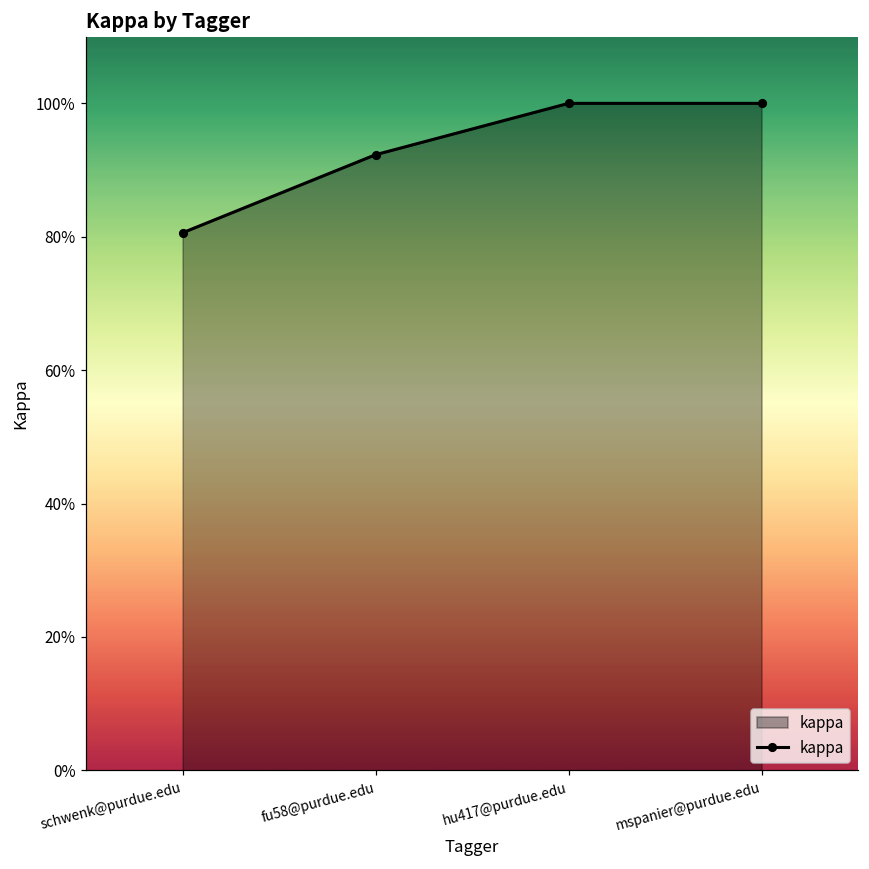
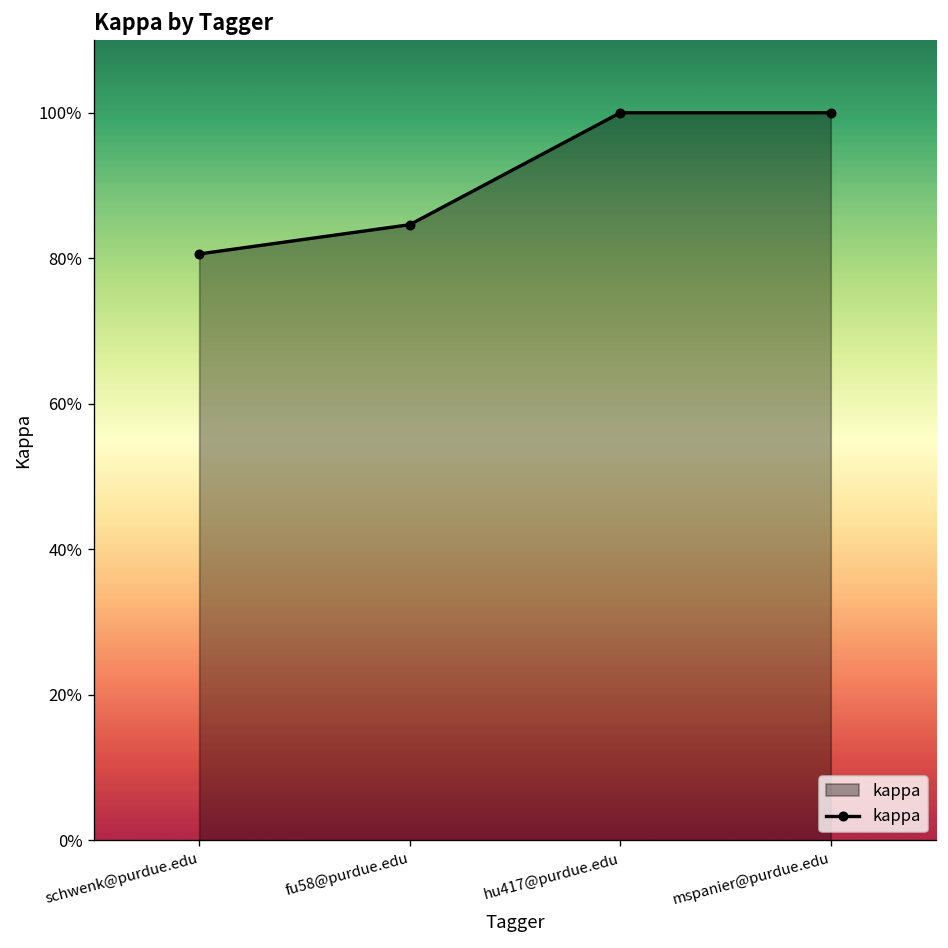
  {
    "schwenk@purdue.edu": "81%",
-   "fu58@purdue.edu": "92%",
+   "fu58@purdue.edu": "85%",
    "hu417@purdue.edu": "100%",
    "mspanier@purdue.edu": "100%"
  }
